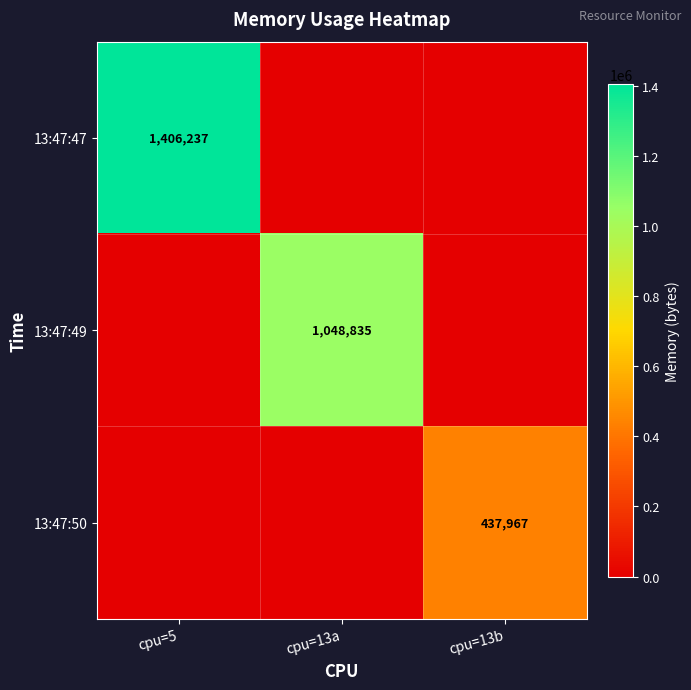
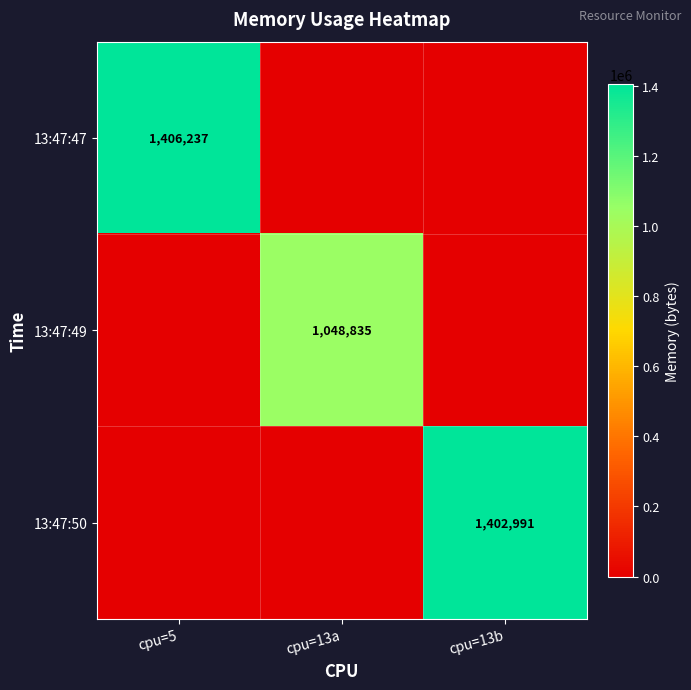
  {
    "13:47:47": {
      "cpu=5": "1,406,237"
    },
    "13:47:49": {
      "cpu=13a": "1,048,835"
    },
    "13:47:50": {
-     "cpu=13b": "437,967"
+     "cpu=13b": "1,402,991"
    }
  }
